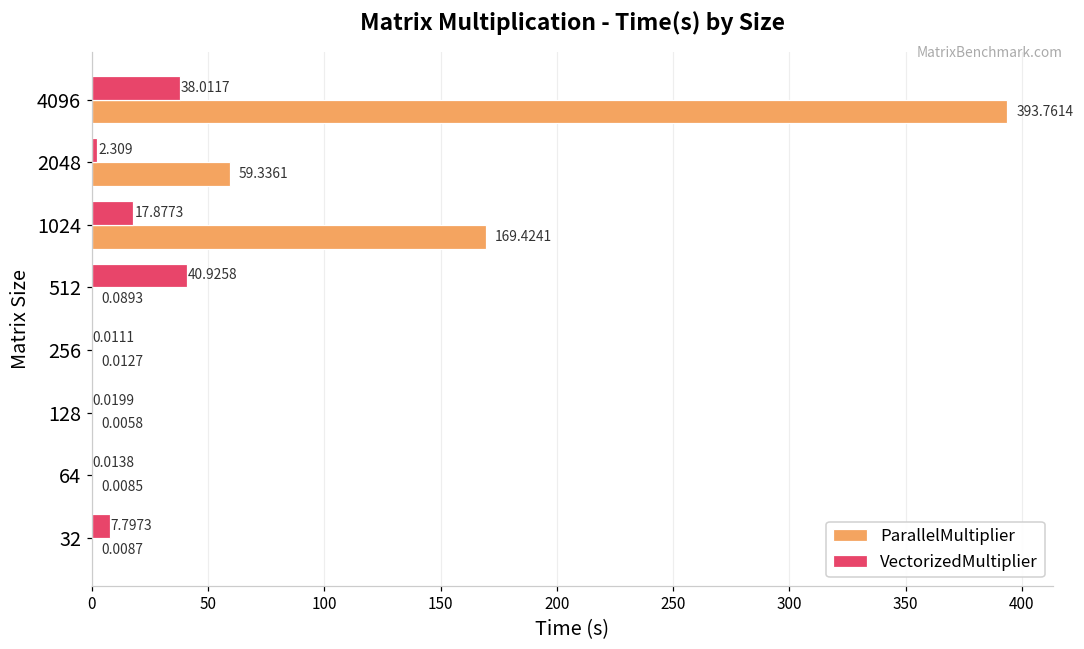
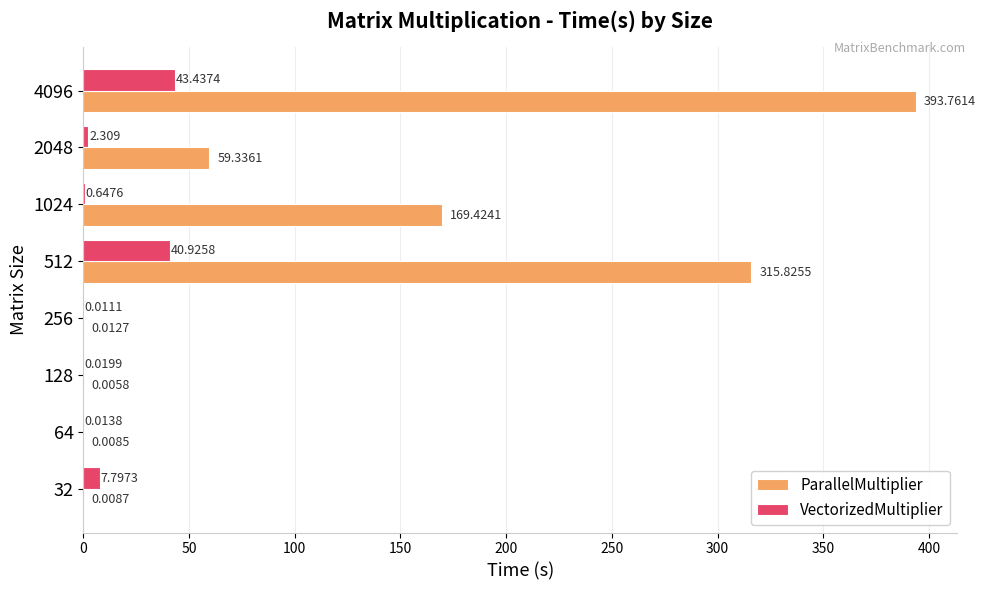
  {
    "ParallelMultiplier": {
      "4096": 393.7614,
      "2048": 59.3361,
      "1024": 169.4241,
-     "512": 0.0893,
+     "512": 315.8255,
      "256": 0.0127,
      "128": 0.0058,
      "64": 0.0085,
      "32": 0.0087
    },
    "VectorizedMultiplier": {
-     "4096": 38.0117,
+     "4096": 43.4374,
      "2048": 2.309,
-     "1024": 17.8773,
+     "1024": 0.6476,
      "512": 40.9258,
      "256": 0.0111,
      "128": 0.0199,
      "64": 0.0138,
      "32": 7.7973
    }
  }
